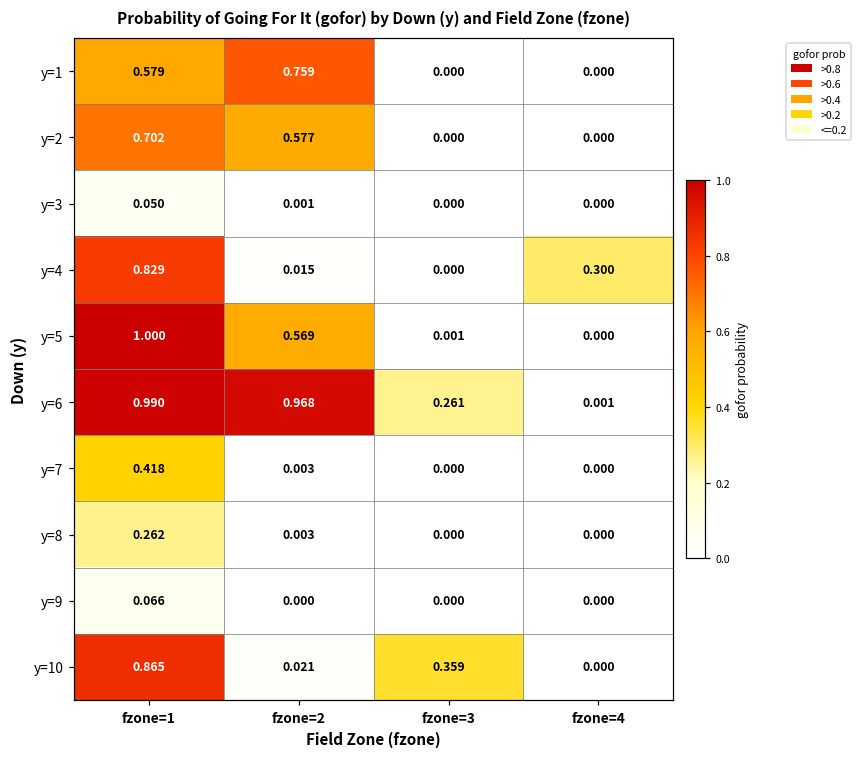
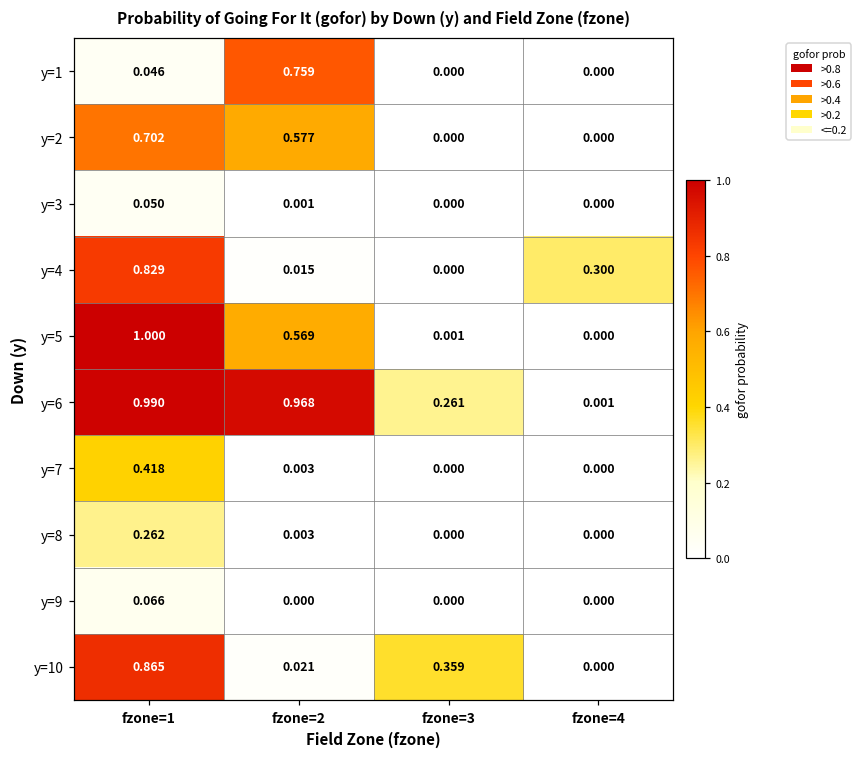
  {
    "y=1": {
-     "fzone=1": 0.579,
+     "fzone=1": 0.046,
      "fzone=2": 0.759,
      "fzone=3": 0.000,
      "fzone=4": 0.000
    },
    "y=2": {
      "fzone=1": 0.702,
      "fzone=2": 0.577,
      "fzone=3": 0.000,
      "fzone=4": 0.000
    },
    "y=3": {
      "fzone=1": 0.050,
      "fzone=2": 0.001,
      "fzone=3": 0.000,
      "fzone=4": 0.000
    },
    "y=4": {
      "fzone=1": 0.829,
      "fzone=2": 0.015,
      "fzone=3": 0.000,
      "fzone=4": 0.300
    },
    "y=5": {
      "fzone=1": 1.000,
      "fzone=2": 0.569,
      "fzone=3": 0.001,
      "fzone=4": 0.000
    },
    "y=6": {
      "fzone=1": 0.990,
      "fzone=2": 0.968,
      "fzone=3": 0.261,
      "fzone=4": 0.001
    },
    "y=7": {
      "fzone=1": 0.418,
      "fzone=2": 0.003,
      "fzone=3": 0.000,
      "fzone=4": 0.000
    },
    "y=8": {
      "fzone=1": 0.262,
      "fzone=2": 0.003,
      "fzone=3": 0.000,
      "fzone=4": 0.000
    },
    "y=9": {
      "fzone=1": 0.066,
      "fzone=2": 0.000,
      "fzone=3": 0.000,
      "fzone=4": 0.000
    },
    "y=10": {
      "fzone=1": 0.865,
      "fzone=2": 0.021,
      "fzone=3": 0.359,
      "fzone=4": 0.000
    }
  }
